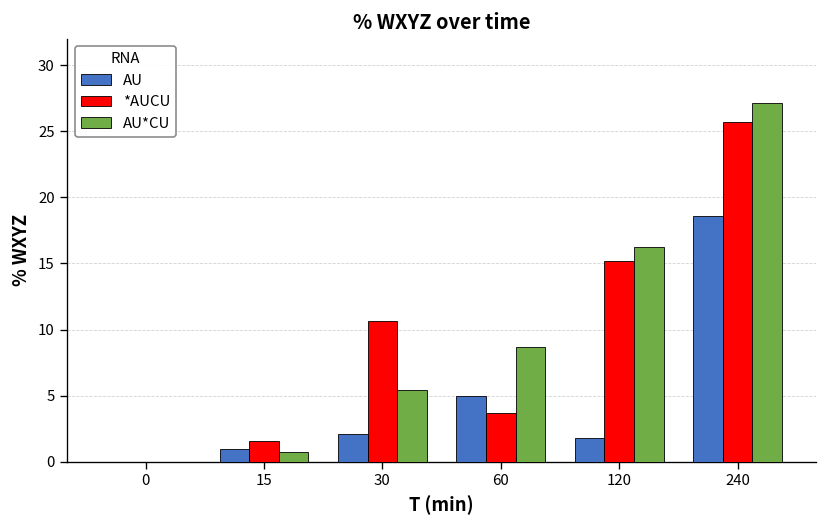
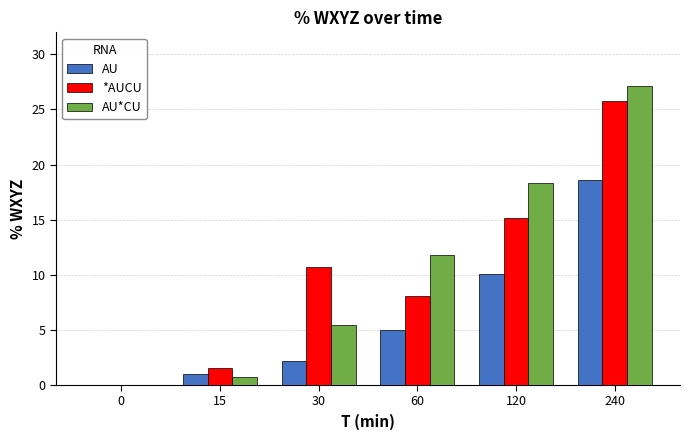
  {
    "AU": {
      "0": 0.0,
      "15": 1.0,
      "30": 2.1,
      "60": 5.0,
-     "120": 1.8,
+     "120": 10.1,
      "240": 18.6
    },
    "*AUCU": {
      "0": 0.0,
      "15": 1.6,
      "30": 10.7,
-     "60": 3.7,
+     "60": 8.0,
      "120": 15.2,
      "240": 25.7
    },
    "AU*CU": {
      "0": 0.0,
      "15": 0.7,
      "30": 5.4,
-     "60": 8.7,
-     "120": 16.3,
+     "60": 11.8,
+     "120": 18.3,
      "240": 27.1
    }
  }
